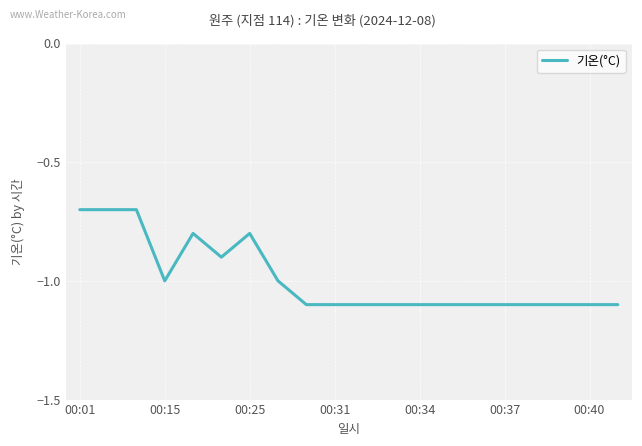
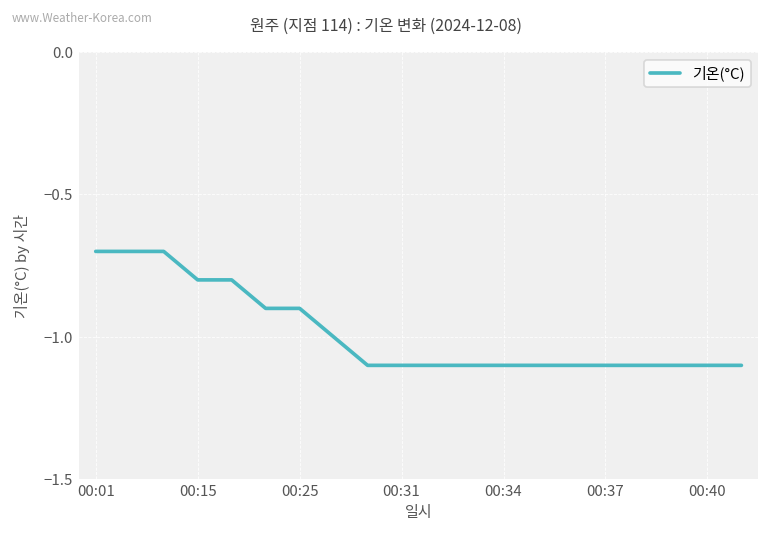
  {
    "00:01": -0.7,
-   "00:15": -1.0,
-   "00:25": -0.8,
+   "00:15": -0.8,
+   "00:25": -0.9,
    "00:31": -1.1,
    "00:34": -1.1,
    "00:37": -1.1,
    "00:40": -1.1
  }
